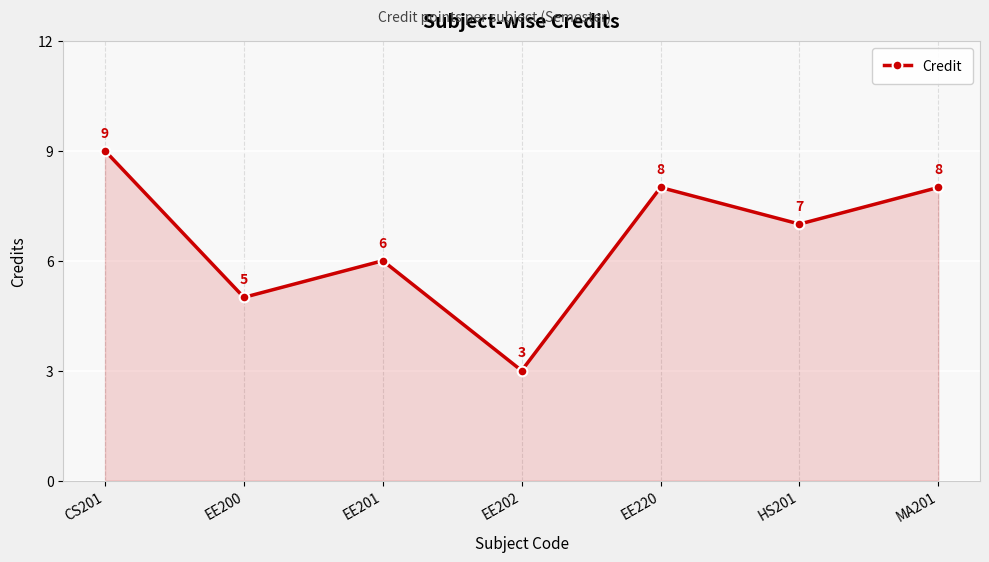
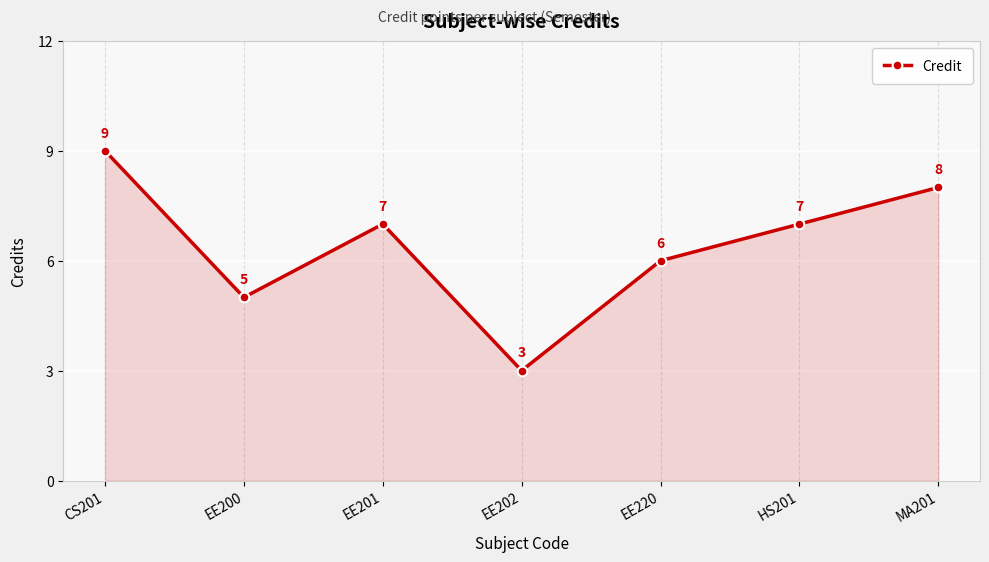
  {
    "CS201": 9,
    "EE200": 5,
-   "EE201": 6,
+   "EE201": 7,
    "EE202": 3,
-   "EE220": 8,
+   "EE220": 6,
    "HS201": 7,
    "MA201": 8
  }
